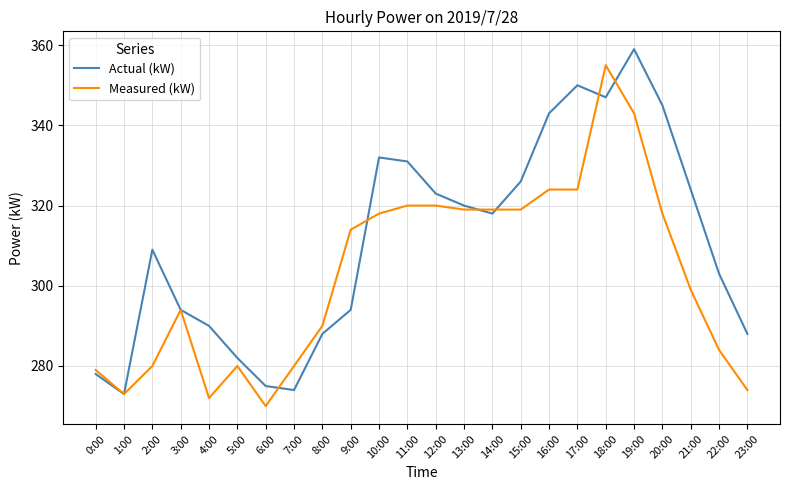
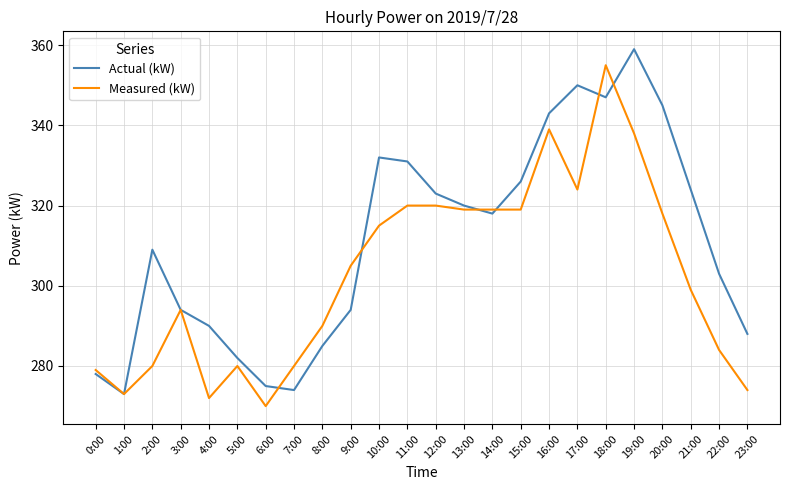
  {
    "Actual (kW)": {
      "0:00": 278,
      "2:00": 309,
      "4:00": 290,
      "5:00": 282,
      "6:00": 275,
      "7:00": 274,
-     "8:00": 288,
+     "8:00": 285,
      "9:00": 294,
      "10:00": 332,
      "11:00": 331,
      "12:00": 323,
      "13:00": 320,
      "14:00": 318,
      "15:00": 326,
      "16:00": 343,
      "17:00": 350,
      "18:00": 347,
      "19:00": 359,
      "20:00": 345,
      "21:00": 324,
      "22:00": 303,
      "23:00": 288
    },
    "Measured (kW)": {
      "0:00": 279,
      "2:00": 280,
      "4:00": 272,
      "5:00": 280,
      "6:00": 270,
      "7:00": 280,
      "8:00": 290,
-     "9:00": 314,
-     "10:00": 318,
+     "9:00": 305,
+     "10:00": 315,
      "11:00": 320,
      "12:00": 320,
      "13:00": 319,
      "14:00": 319,
      "15:00": 319,
-     "16:00": 324,
+     "16:00": 339,
      "17:00": 324,
      "18:00": 355,
-     "19:00": 343,
+     "19:00": 338,
      "20:00": 318,
      "21:00": 299,
      "22:00": 284,
      "23:00": 274
    }
  }
